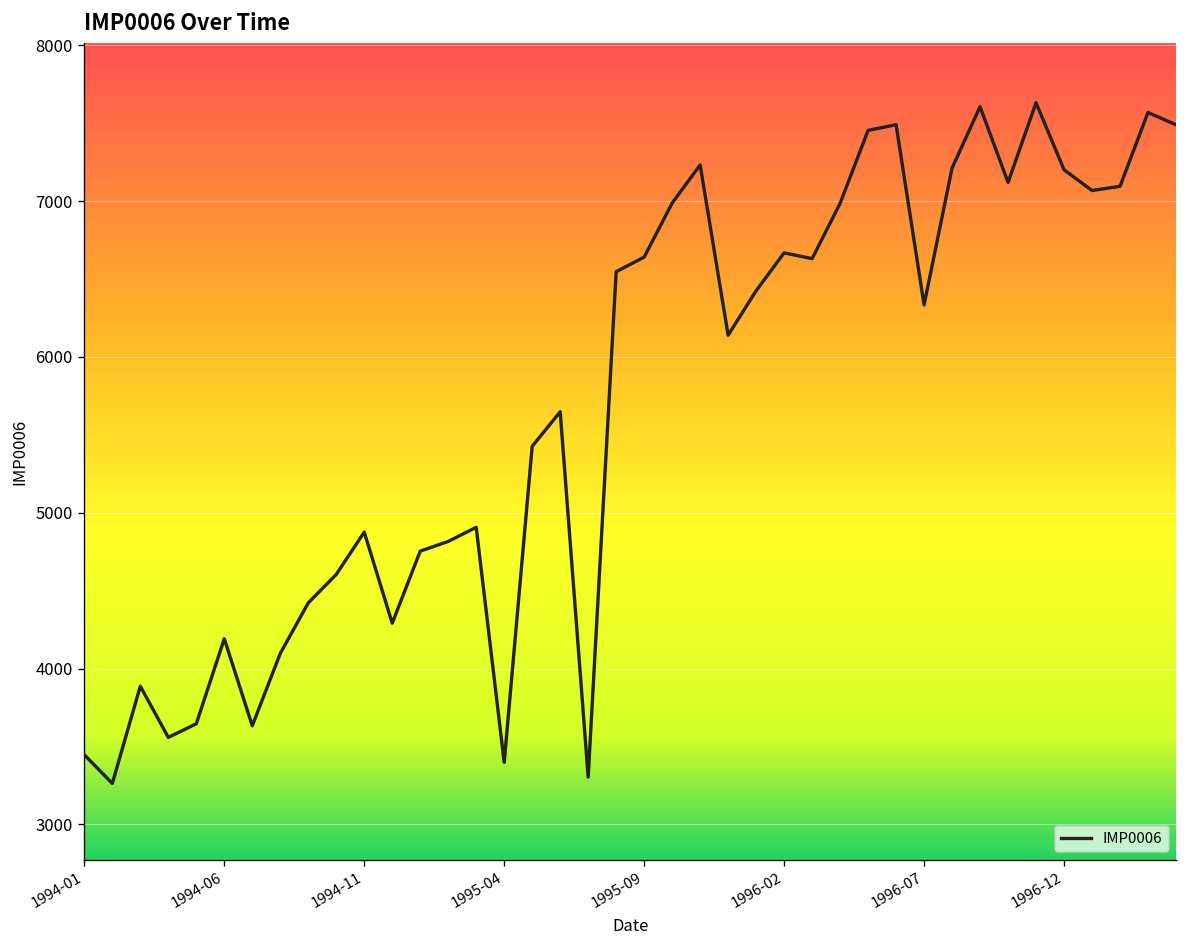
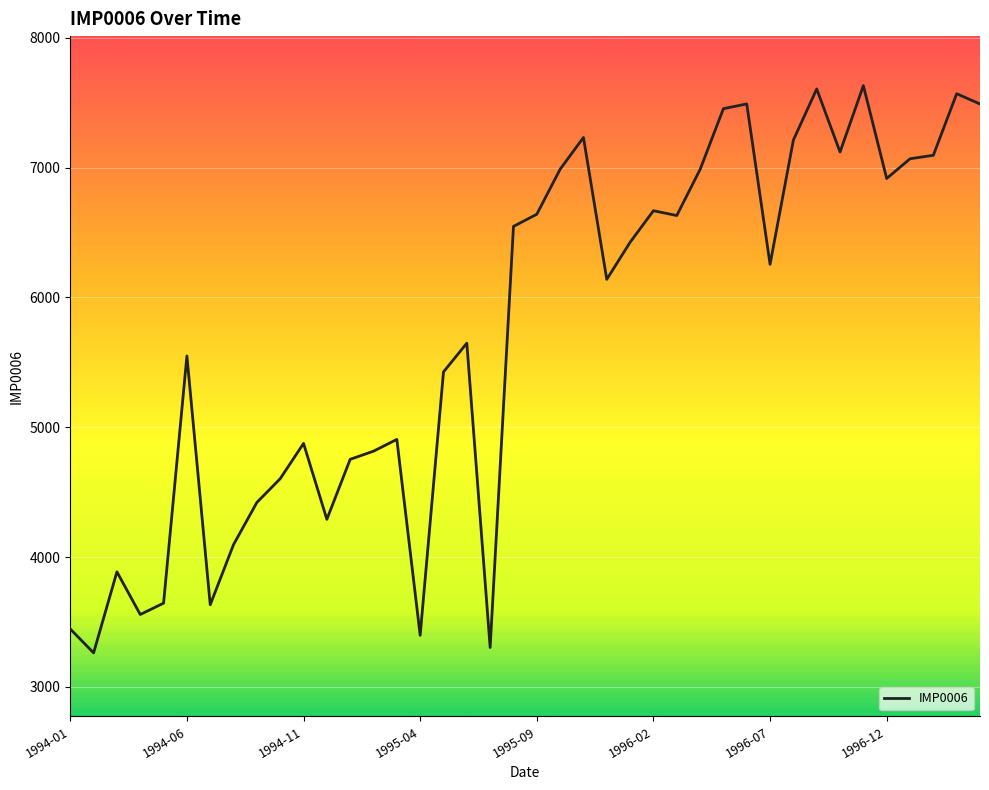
  {
    "1994-01": 3450,
-   "1994-06": 4190,
+   "1994-06": 5550,
    "1994-11": 4880,
    "1995-04": 3400,
    "1995-09": 6640,
    "1996-02": 6670,
-   "1996-07": 6330,
-   "1996-12": 7200
+   "1996-07": 6260,
+   "1996-12": 6920
  }
